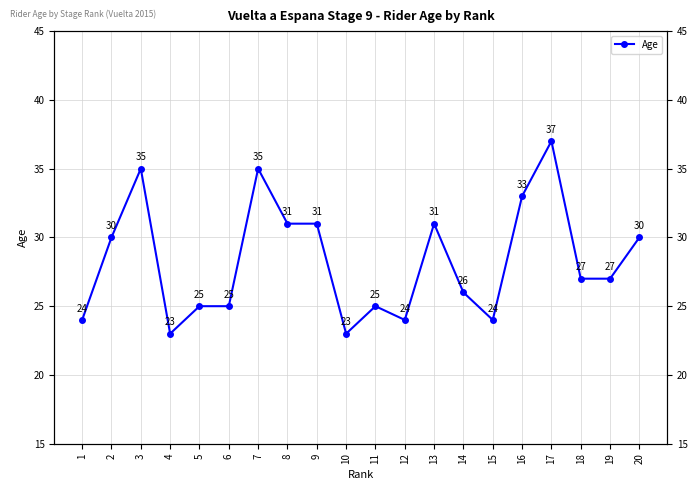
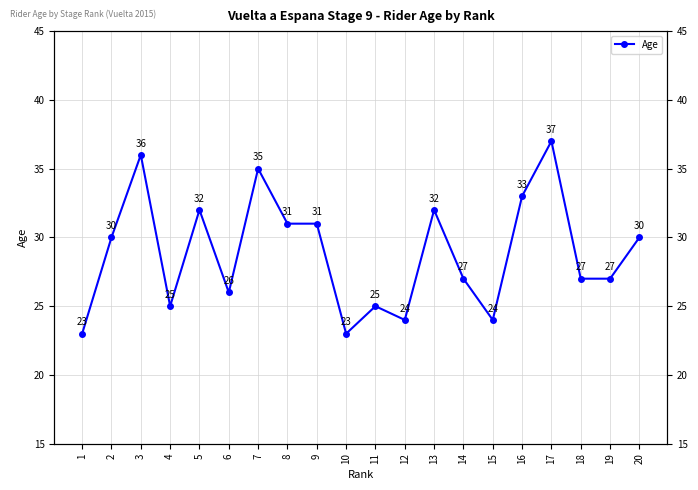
  {
-   "1": 24,
+   "1": 23,
    "2": 30,
-   "3": 35,
-   "4": 23,
-   "5": 25,
-   "6": 25,
+   "3": 36,
+   "4": 25,
+   "5": 32,
+   "6": 26,
    "7": 35,
    "8": 31,
    "9": 31,
    "10": 23,
    "11": 25,
    "12": 24,
-   "13": 31,
-   "14": 26,
+   "13": 32,
+   "14": 27,
    "15": 24,
    "16": 33,
    "17": 37,
    "18": 27,
    "19": 27,
    "20": 30
  }
